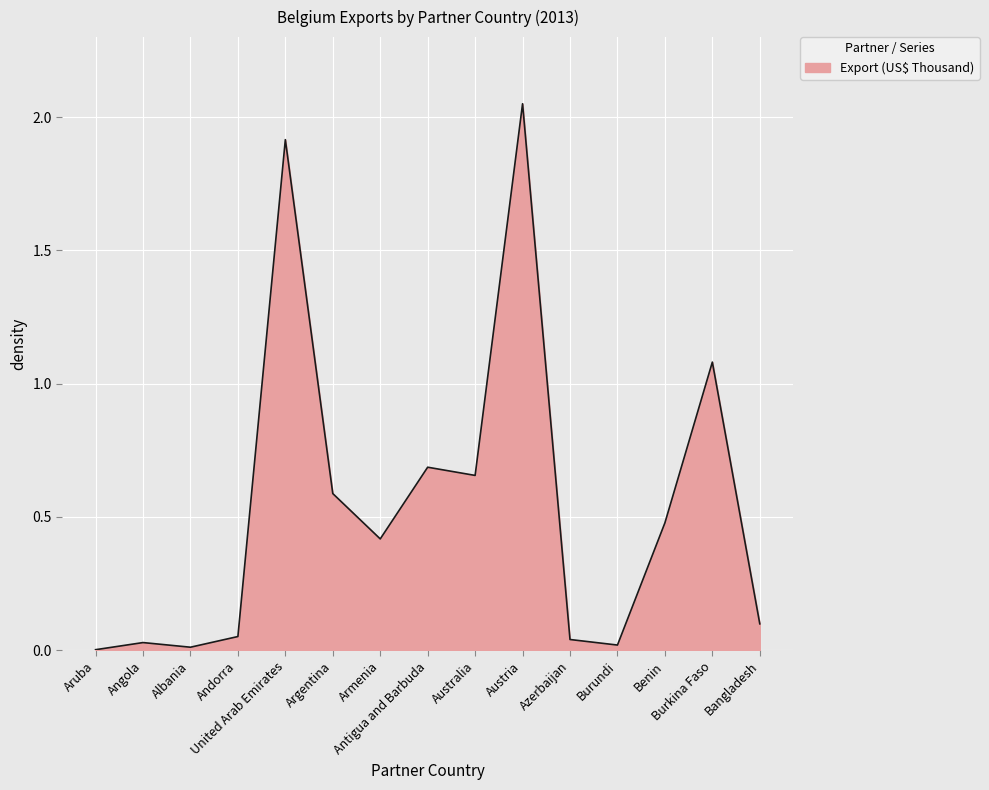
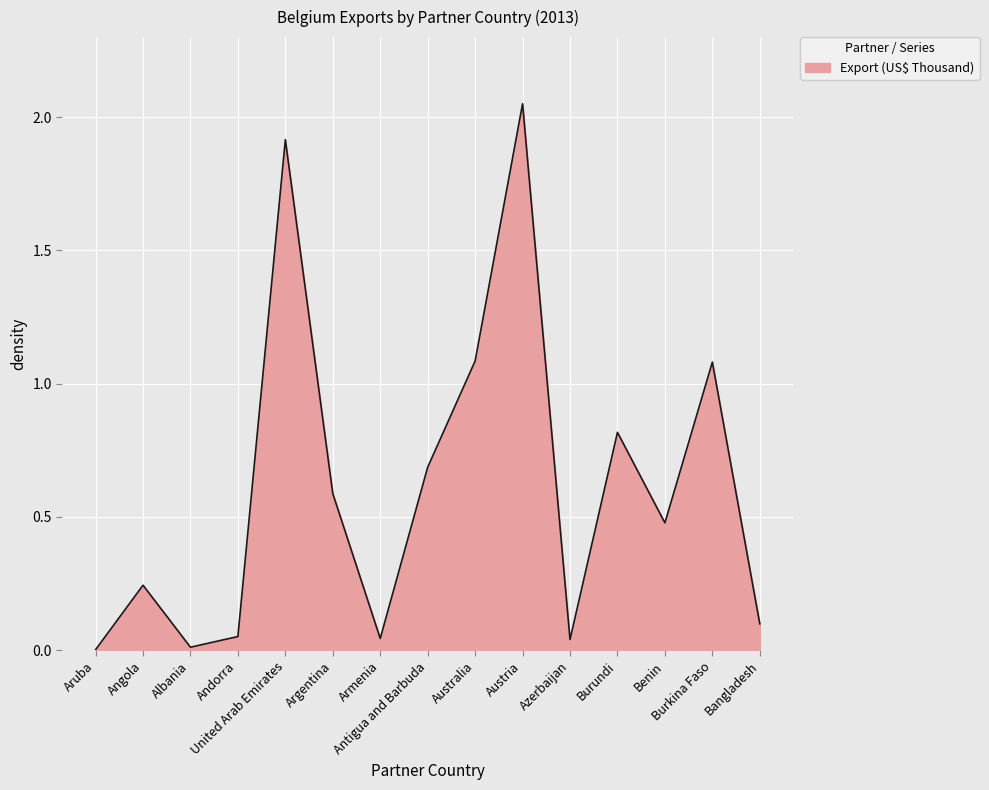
  {
    "Aruba": 0.00,
-   "Angola": 0.03,
+   "Angola": 0.24,
    "Albania": 0.01,
    "Andorra": 0.05,
    "United Arab Emirates": 1.92,
    "Argentina": 0.59,
-   "Armenia": 0.42,
+   "Armenia": 0.04,
    "Antigua and Barbuda": 0.69,
-   "Australia": 0.66,
+   "Australia": 1.08,
    "Austria": 2.05,
    "Azerbaijan": 0.04,
-   "Burundi": 0.02,
+   "Burundi": 0.82,
    "Benin": 0.48,
    "Burkina Faso": 1.08,
    "Bangladesh": 0.10
  }
